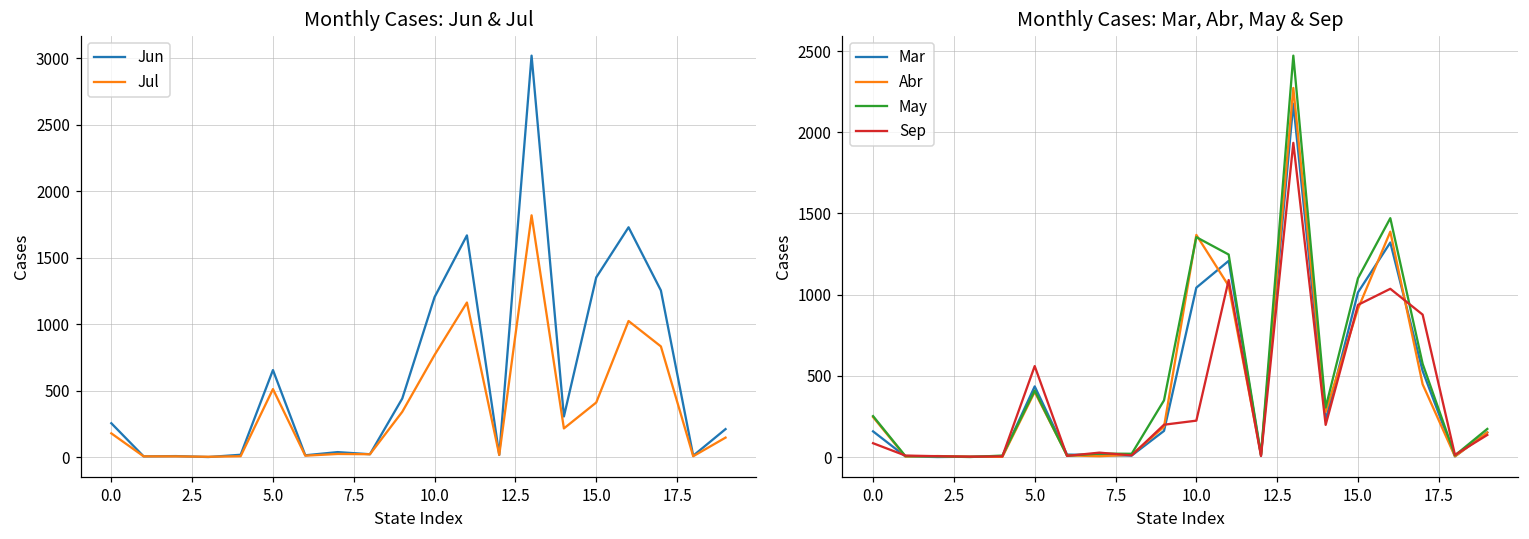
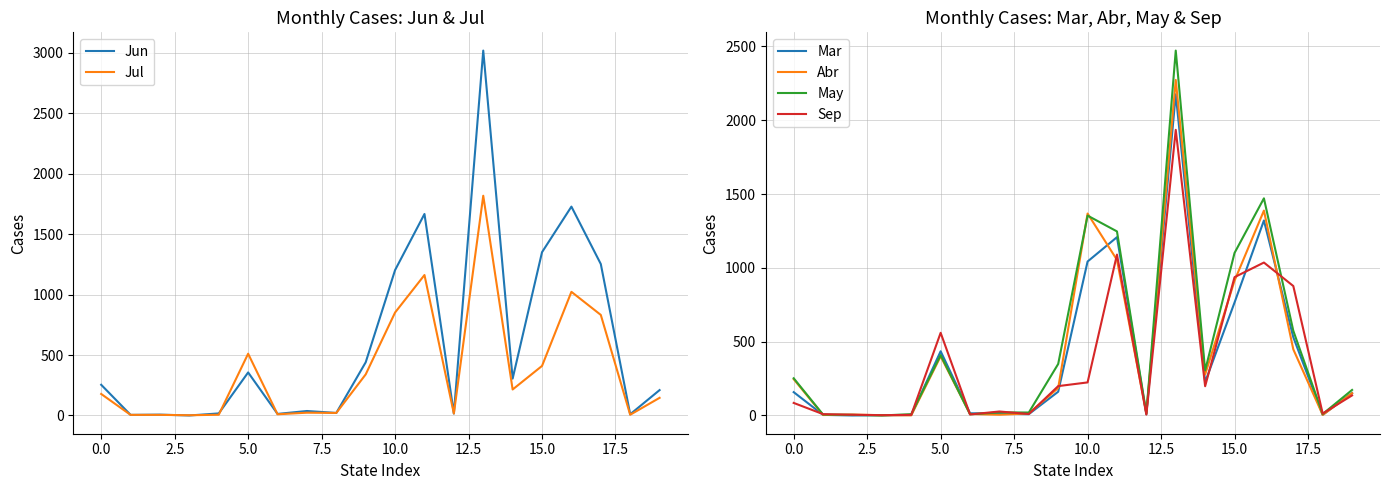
  {
    "Monthly Cases: Jun & Jul": {
      "Jun": {
        "0.0": 250,
-       "5.0": 650,
+       "5.0": 360,
        "10.0": 1200,
        "15.0": 1350
      },
      "Jul": {
        "0.0": 180,
        "5.0": 510,
-       "10.0": 770,
+       "10.0": 850,
        "15.0": 410
      }
    },
    "Monthly Cases: Mar, Abr, May & Sep": {
      "Mar": {
        "0.0": 160,
        "5.0": 440,
        "10.0": 1040,
-       "15.0": 1010
+       "15.0": 770
      },
      "Abr": {
        "15.0": 910
      },
      "May": {
        "15.0": 1100
      },
      "Sep": {
        "0.0": 90,
        "5.0": 560,
        "10.0": 220,
        "15.0": 940
      }
    }
  }
